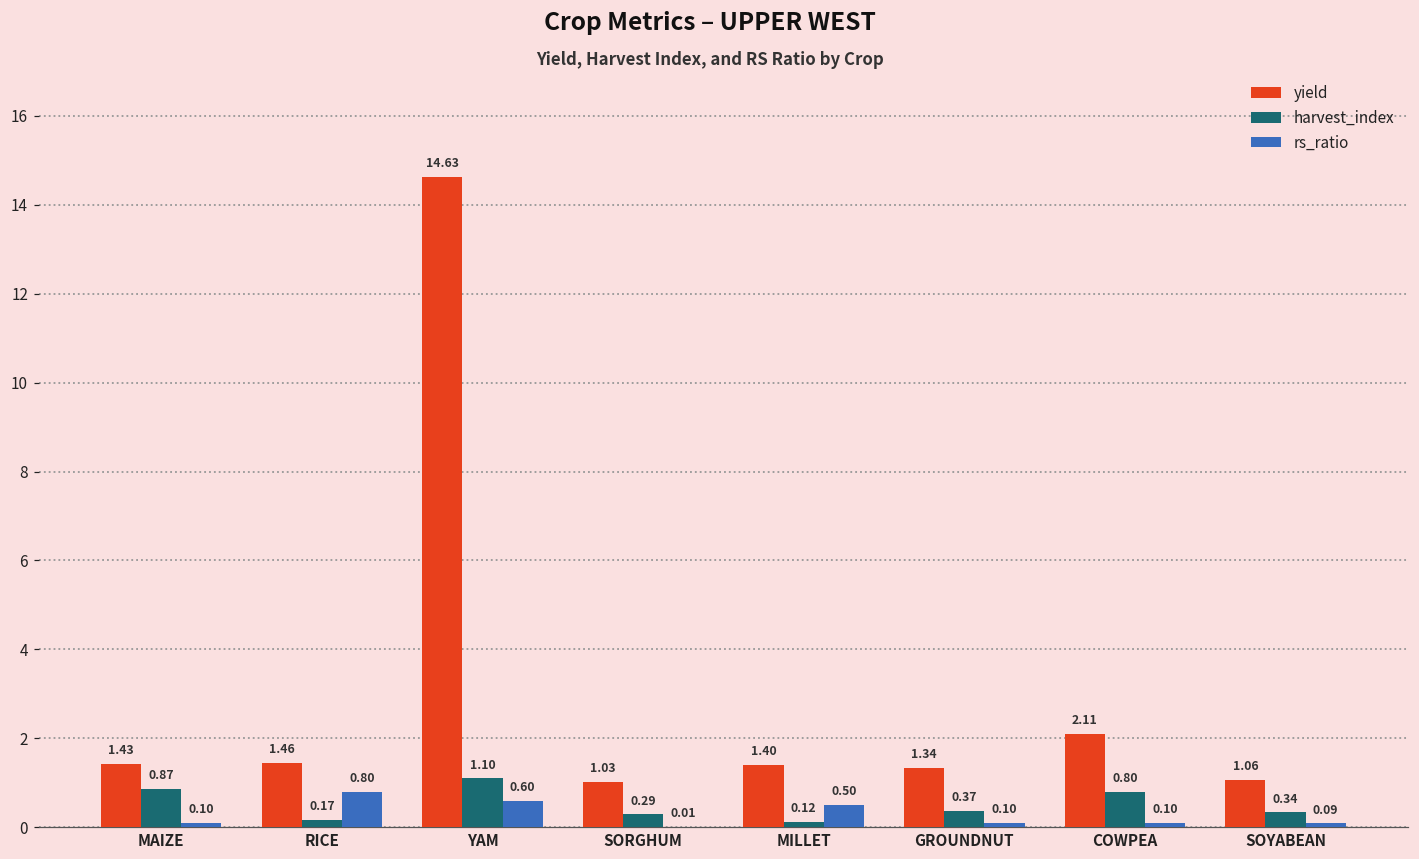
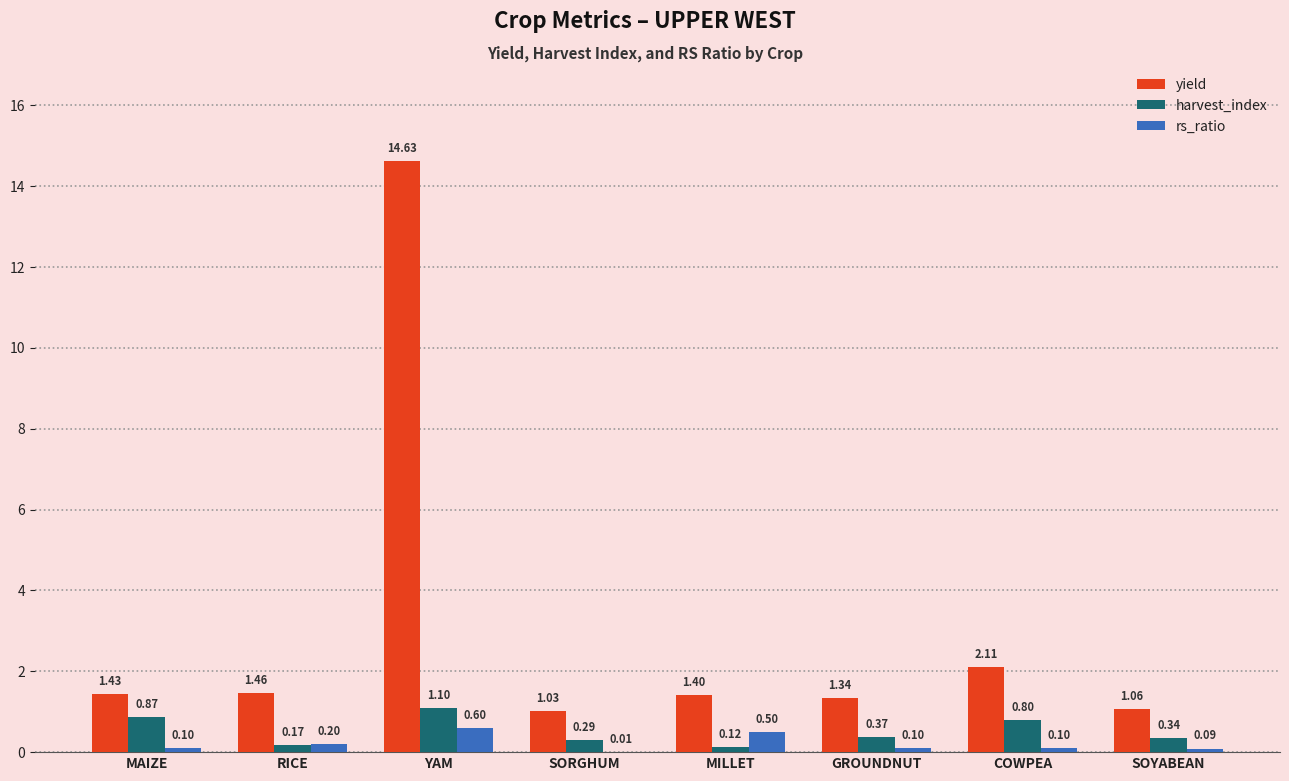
  {
    "yield": {
      "MAIZE": 1.43,
      "RICE": 1.46,
      "YAM": 14.63,
      "SORGHUM": 1.03,
      "MILLET": 1.40,
      "GROUNDNUT": 1.34,
      "COWPEA": 2.11,
      "SOYABEAN": 1.06
    },
    "harvest_index": {
      "MAIZE": 0.87,
      "RICE": 0.17,
      "YAM": 1.10,
      "SORGHUM": 0.29,
      "MILLET": 0.12,
      "GROUNDNUT": 0.37,
      "COWPEA": 0.80,
      "SOYABEAN": 0.34
    },
    "rs_ratio": {
      "MAIZE": 0.10,
-     "RICE": 0.80,
+     "RICE": 0.20,
      "YAM": 0.60,
      "SORGHUM": 0.01,
      "MILLET": 0.50,
      "GROUNDNUT": 0.10,
      "COWPEA": 0.10,
      "SOYABEAN": 0.09
    }
  }
